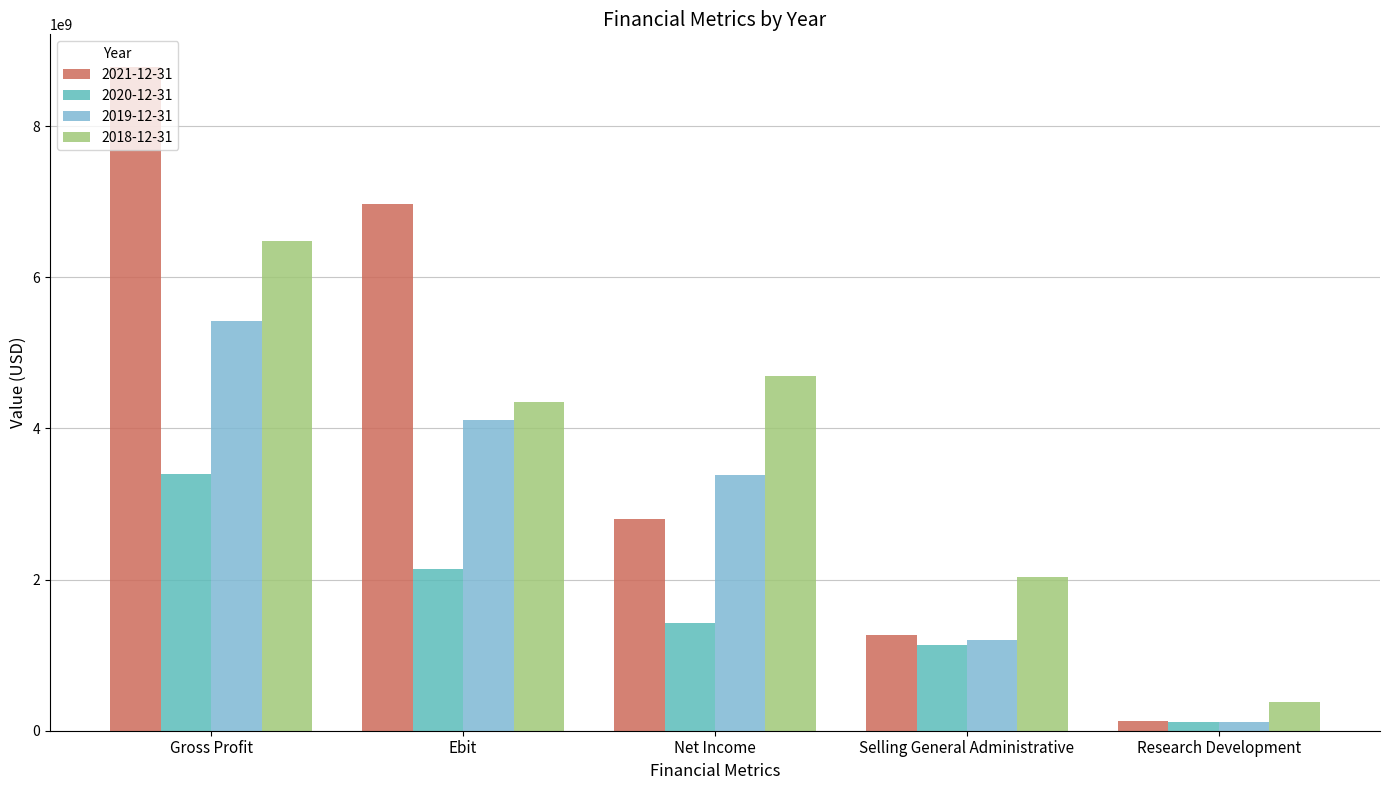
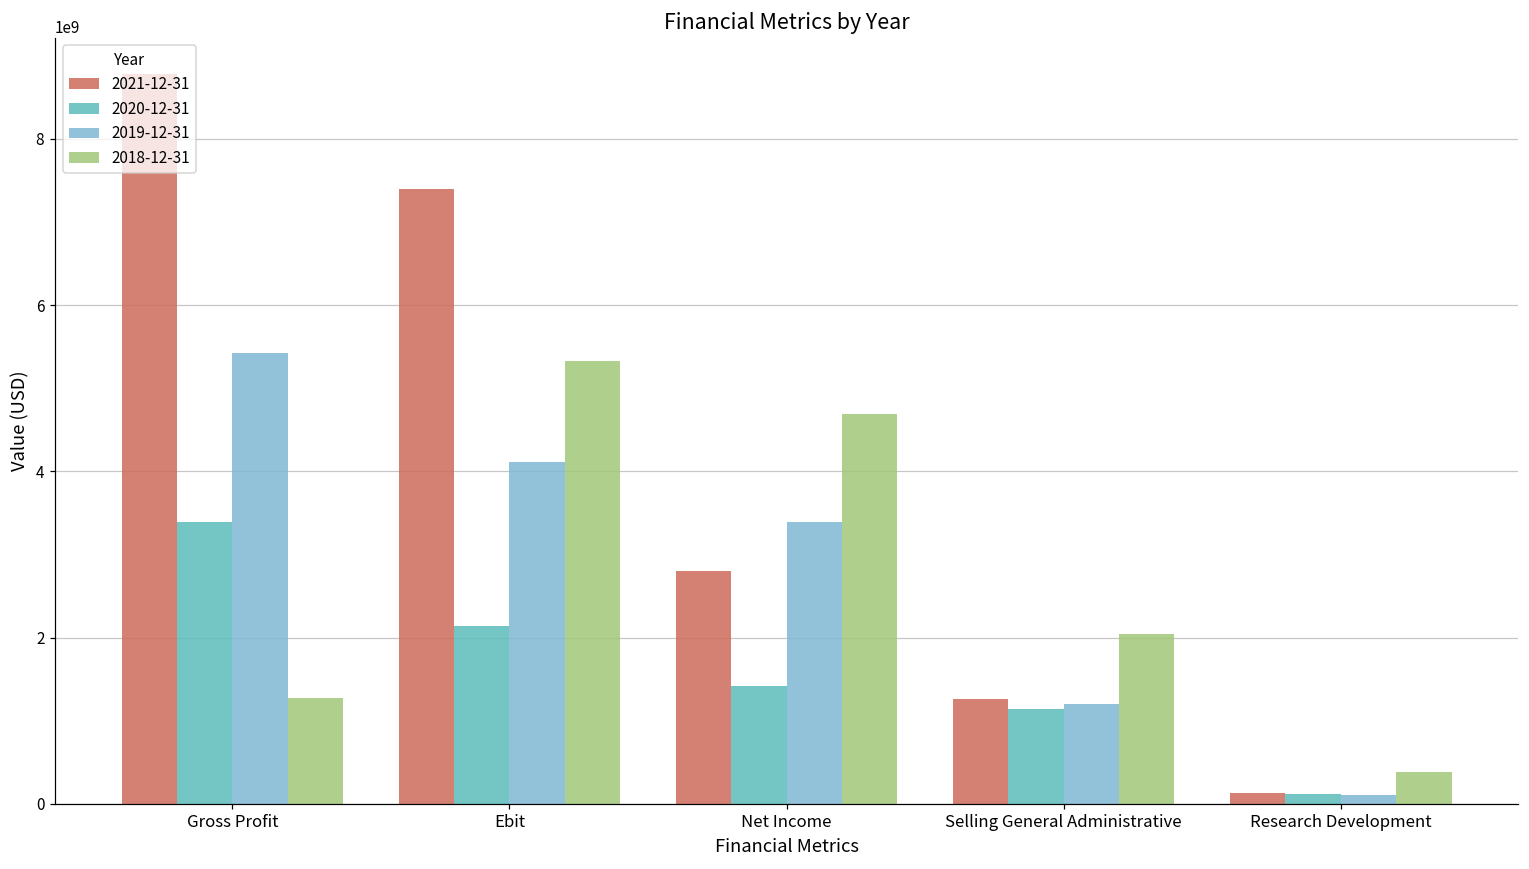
  {
    "2021-12-31": {
-     "Ebit": 7000000000,
+     "Ebit": 7400000000,
      "Net Income": 2800000000,
      "Selling General Administrative": 1300000000,
      "Research Development": 100000000
    },
    "2018-12-31": {
-     "Gross Profit": 6500000000,
-     "Ebit": 4400000000,
+     "Gross Profit": 1300000000,
+     "Ebit": 5300000000,
      "Net Income": 4700000000,
      "Selling General Administrative": 2000000000,
      "Research Development": 400000000
    }
  }
